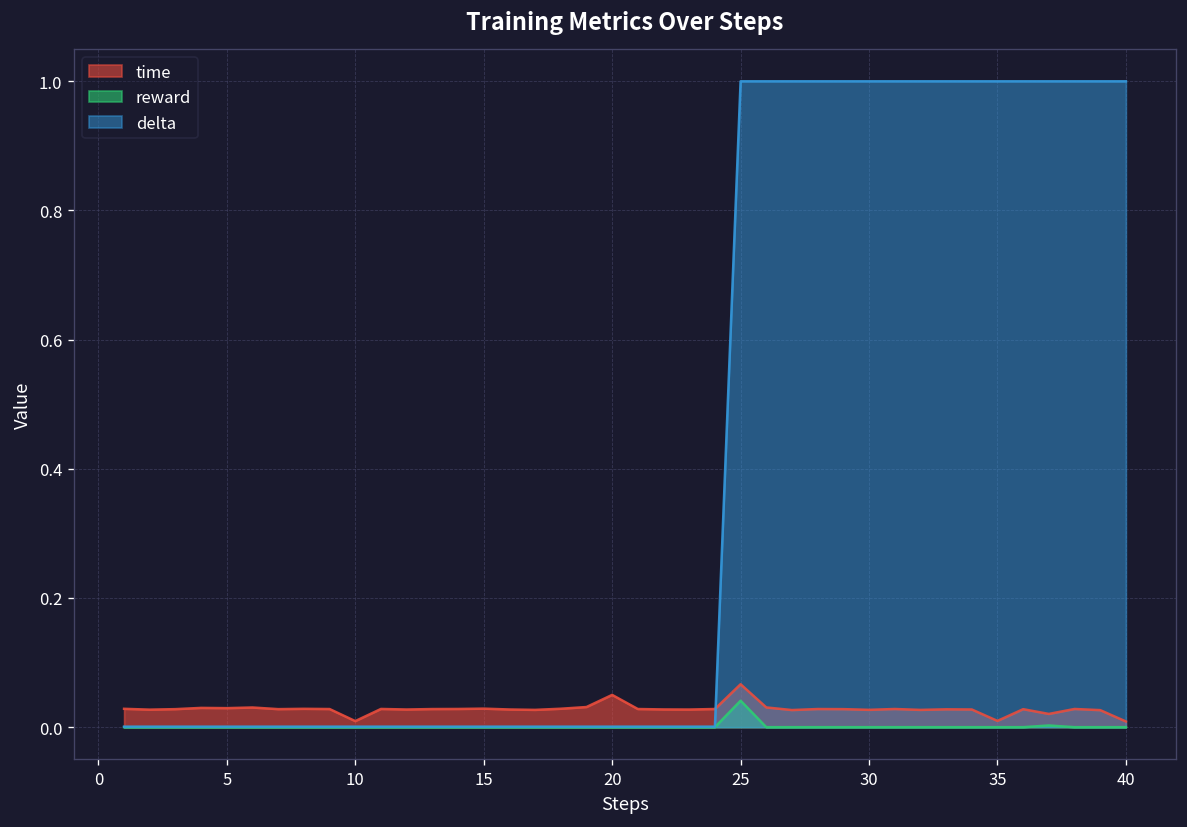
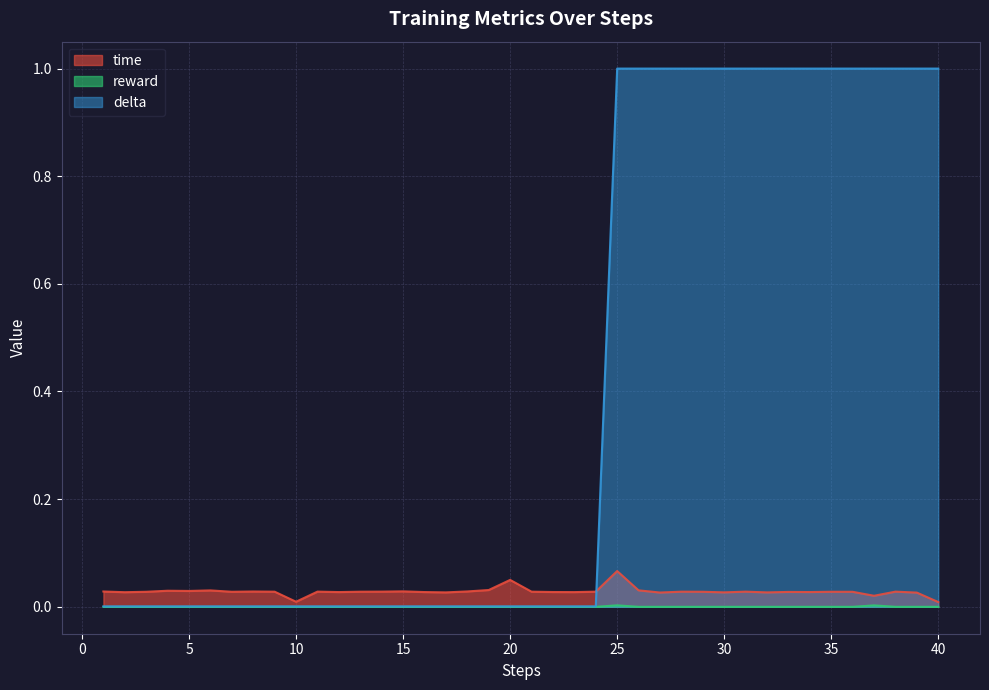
  {
    "time": {
      "5": 0.03,
      "10": 0.01,
      "15": 0.03,
      "20": 0.05,
      "25": 0.07,
      "30": 0.03,
-     "35": 0.01,
+     "35": 0.03,
      "40": 0.01
    },
    "reward": {
-     "25": 0.04,
+     "25": 0.00,
      "30": 0.00,
      "35": 0.00,
      "40": 0.00
    },
    "delta": {
      "25": 1.00,
      "30": 1.00,
      "35": 1.00,
      "40": 1.00
    }
  }
